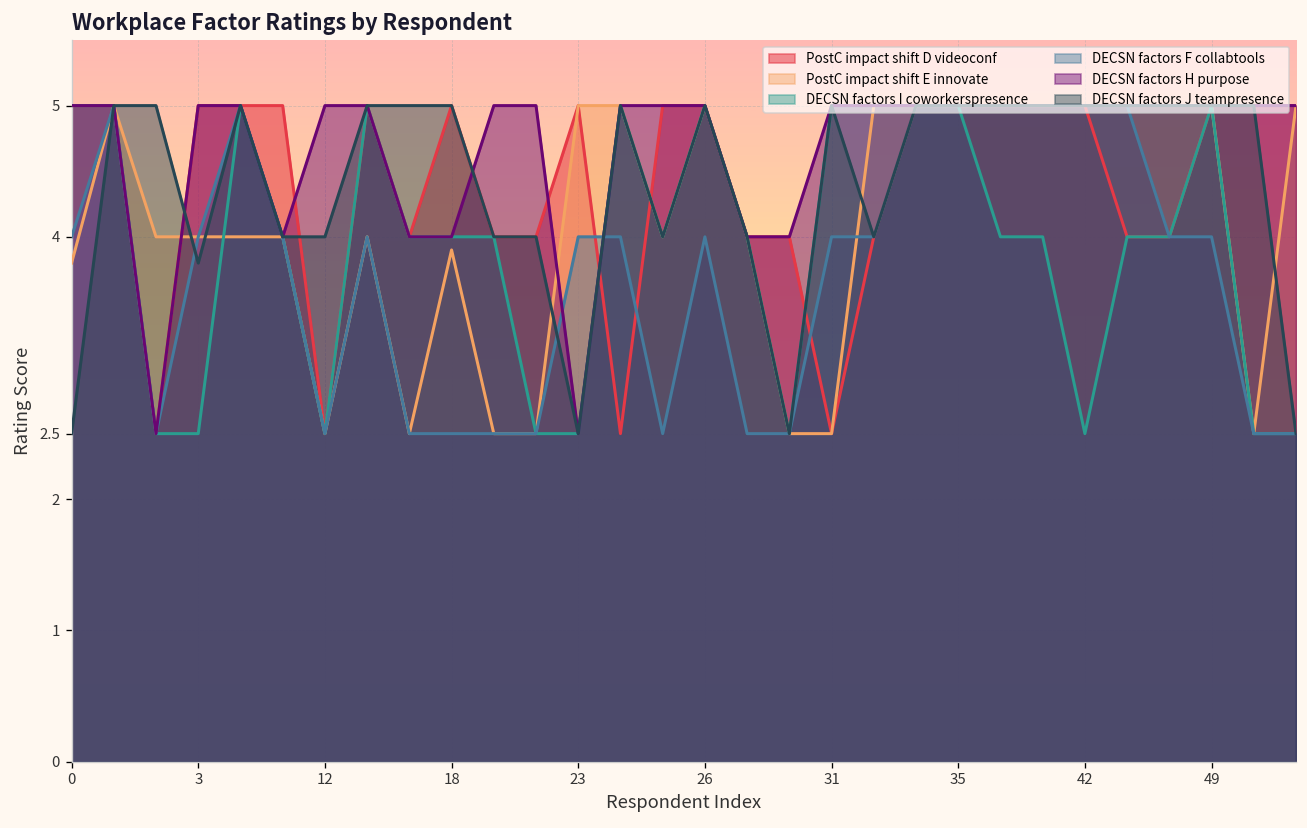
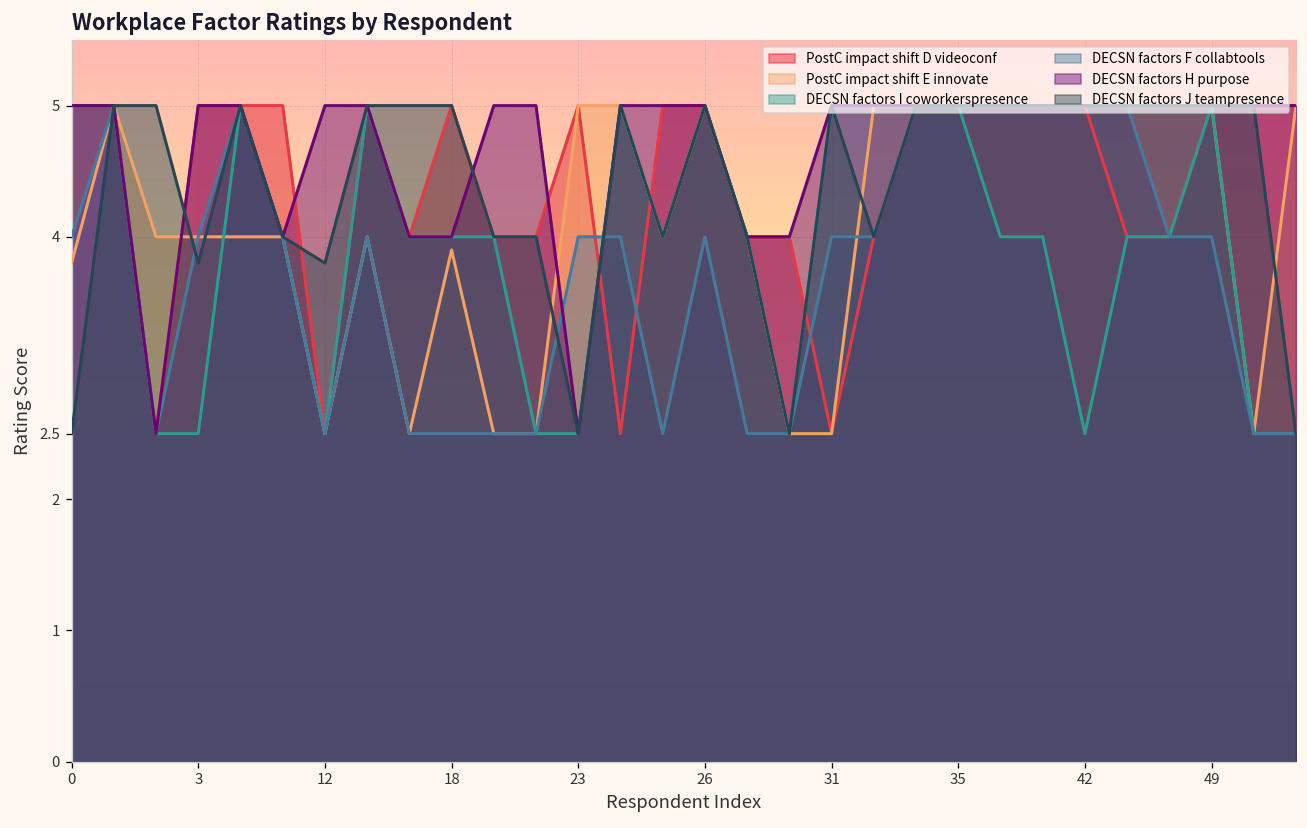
  {
    "PostC impact shift E innovate": {
      "0": 3.8,
      "18": 3.9
    },
    "DECSN factors H purpose": {
      "12": 5.0
    },
    "DECSN factors J teampresence": {
      "0": 2.5,
      "3": 3.8,
-     "12": 4.0
+     "12": 3.8
    }
  }
